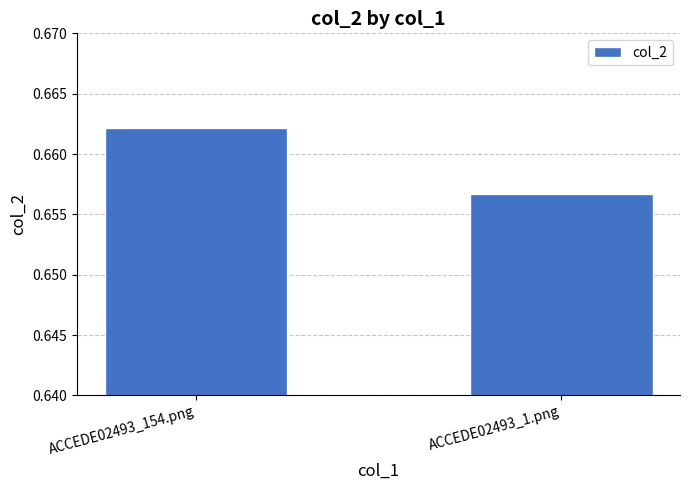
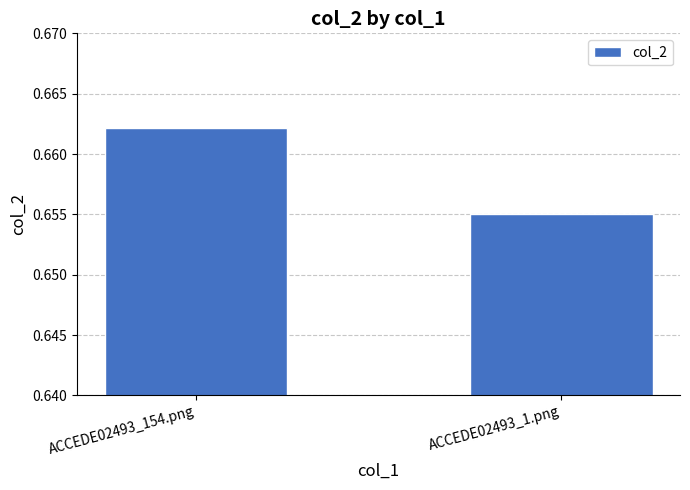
  {
    "ACCEDE02493_154.png": 0.6621,
-   "ACCEDE02493_1.png": 0.6567
+   "ACCEDE02493_1.png": 0.6550
  }
